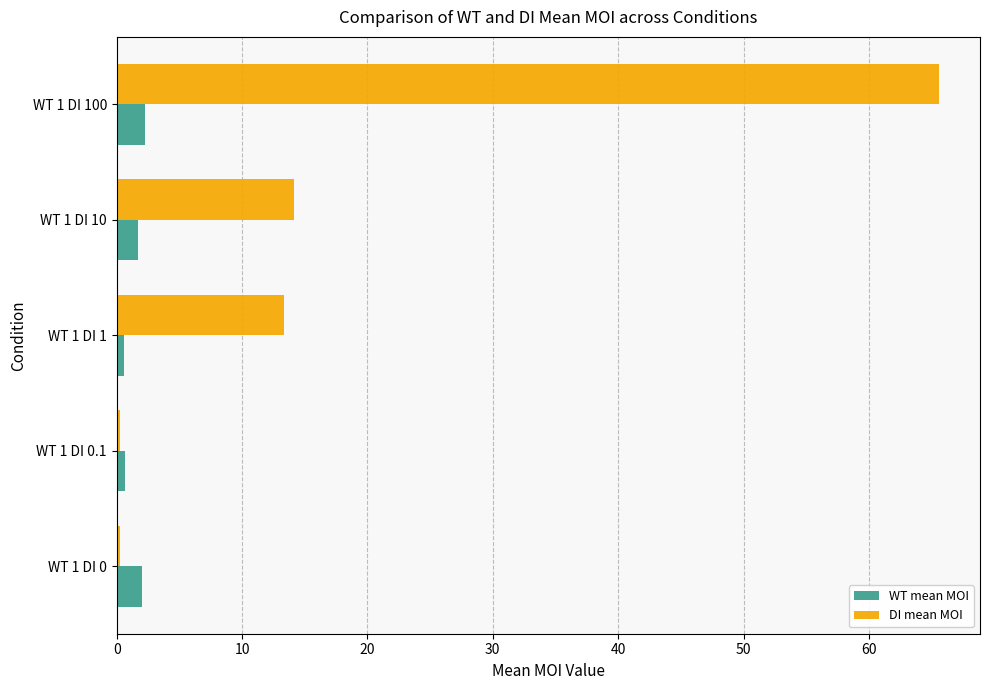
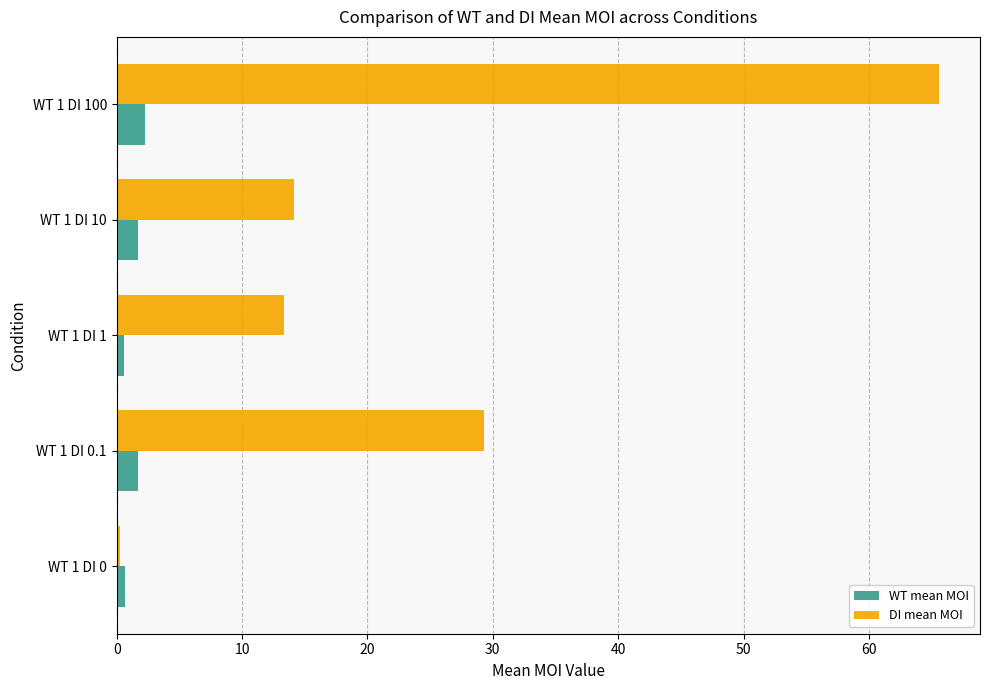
  {
    "WT mean MOI": {
      "WT 1 DI 100": 2.2,
      "WT 1 DI 10": 1.7,
      "WT 1 DI 1": 0.6,
-     "WT 1 DI 0.1": 0.6,
-     "WT 1 DI 0": 2.0
+     "WT 1 DI 0.1": 1.7,
+     "WT 1 DI 0": 0.7
    },
    "DI mean MOI": {
      "WT 1 DI 100": 65.6,
      "WT 1 DI 10": 14.1,
      "WT 1 DI 1": 13.4,
-     "WT 1 DI 0.1": 0.3,
+     "WT 1 DI 0.1": 29.3,
      "WT 1 DI 0": 0.2
    }
  }
